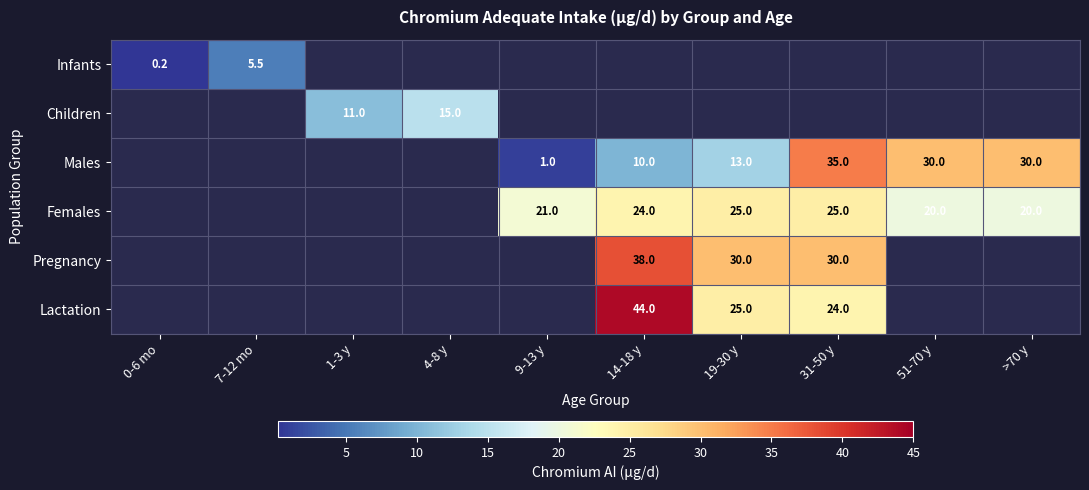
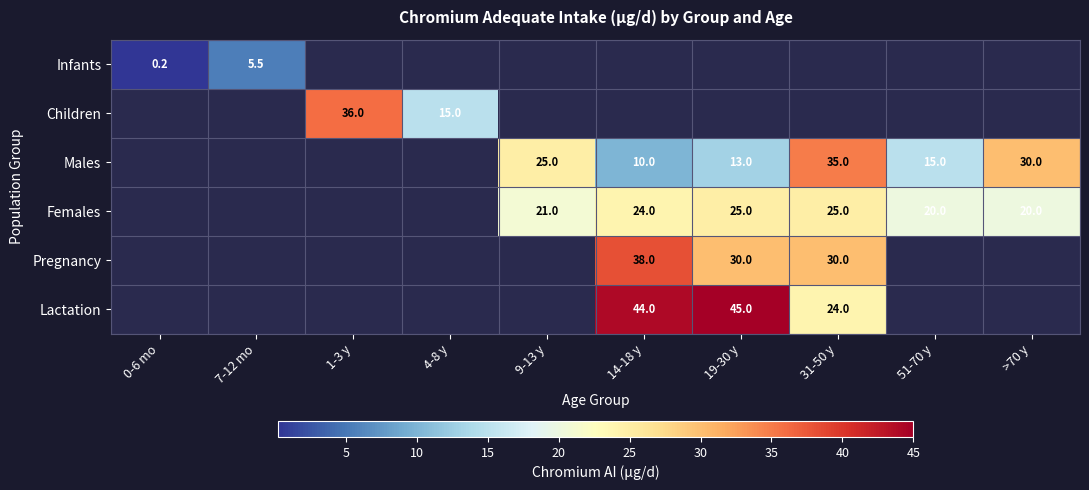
  {
    "Infants": {
      "0-6 mo": 0.2,
      "7-12 mo": 5.5
    },
    "Children": {
-     "1-3 y": 11.0,
+     "1-3 y": 36.0,
      "4-8 y": 15.0
    },
    "Males": {
-     "9-13 y": 1.0,
+     "9-13 y": 25.0,
      "14-18 y": 10.0,
      "19-30 y": 13.0,
      "31-50 y": 35.0,
-     "51-70 y": 30.0,
+     "51-70 y": 15.0,
      ">70 y": 30.0
    },
    "Females": {
      "9-13 y": 21.0,
      "14-18 y": 24.0,
      "19-30 y": 25.0,
      "31-50 y": 25.0
    },
    "Pregnancy": {
      "14-18 y": 38.0,
      "19-30 y": 30.0,
      "31-50 y": 30.0
    },
    "Lactation": {
      "14-18 y": 44.0,
-     "19-30 y": 25.0,
+     "19-30 y": 45.0,
      "31-50 y": 24.0
    }
  }
